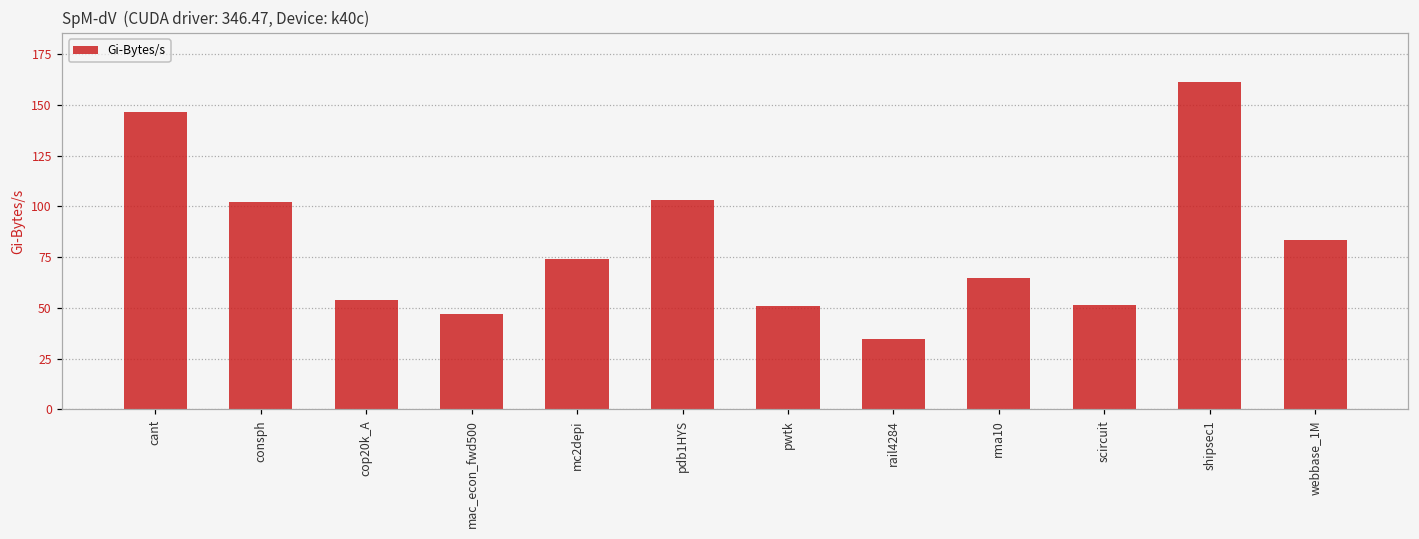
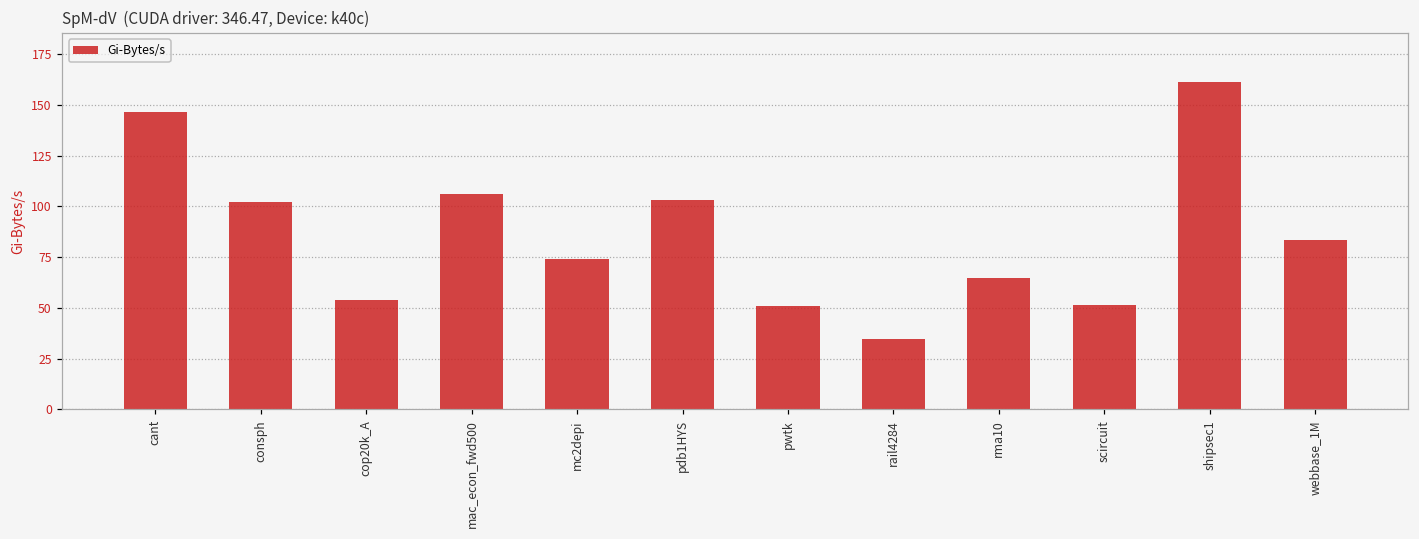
  {
    "cant": 147,
    "consph": 102,
    "cop20k_A": 54,
-   "mac_econ_fwd500": 47,
+   "mac_econ_fwd500": 106,
    "mc2depi": 74,
    "pdb1HYS": 103,
    "pwtk": 51,
    "rail4284": 35,
    "rma10": 65,
    "scircuit": 51,
    "shipsec1": 161,
    "webbase_1M": 83
  }
